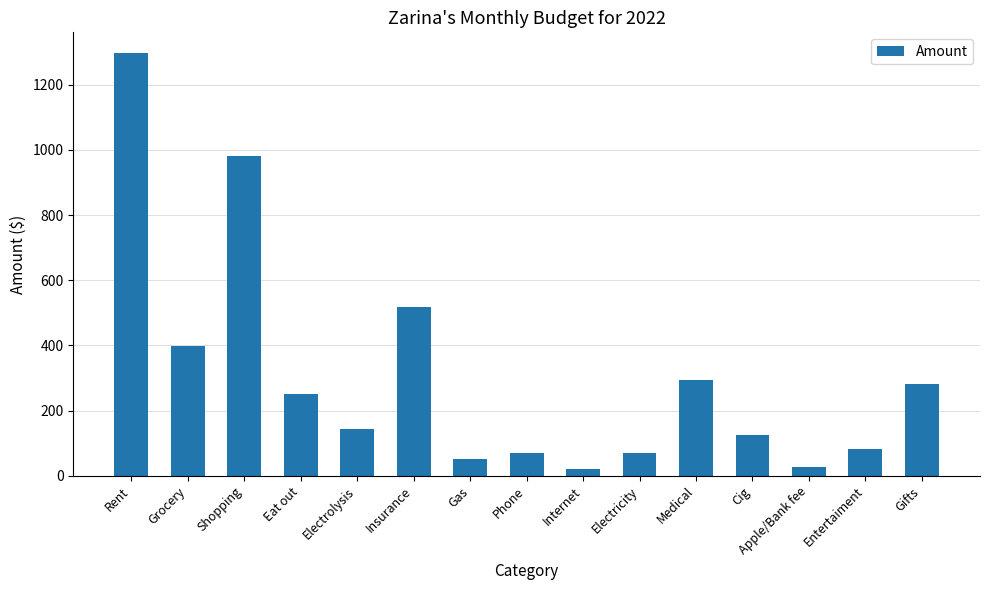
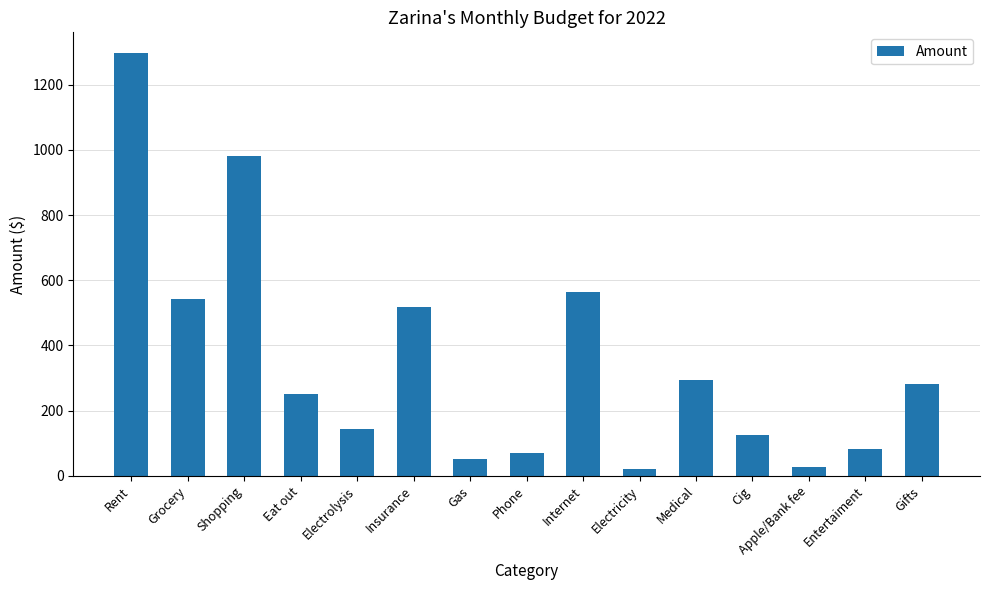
  {
    "Rent": 1300,
-   "Grocery": 400,
+   "Grocery": 540,
    "Shopping": 980,
    "Eat out": 250,
    "Electrolysis": 150,
    "Insurance": 520,
    "Gas": 50,
    "Phone": 70,
-   "Internet": 20,
-   "Electricity": 70,
+   "Internet": 560,
+   "Electricity": 20,
    "Medical": 290,
    "Cig": 130,
    "Apple/Bank fee": 30,
    "Entertaiment": 80,
    "Gifts": 280
  }
